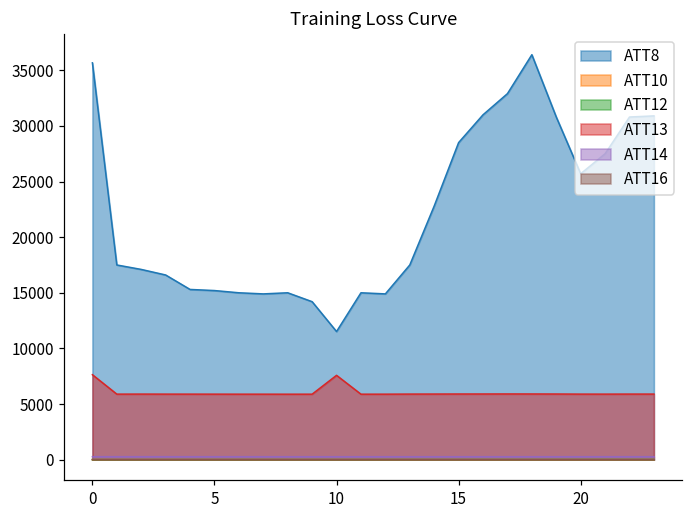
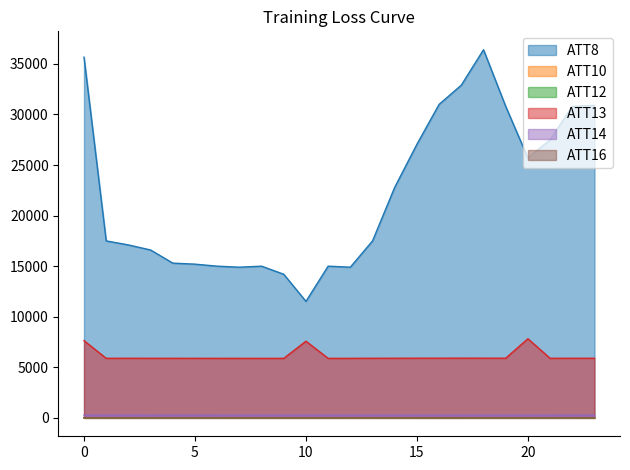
  {
    "ATT8": {
      "0": 35700,
      "5": 15200,
      "10": 11500,
-     "15": 28500
+     "15": 27100
    },
    "ATT16": {
      "0": 0,
      "5": 0,
      "10": 0,
      "15": 0,
      "20": 0
    },
    "ATT13": {
      "0": 7600,
      "5": 5900,
      "10": 7600,
      "15": 5900,
-     "20": 5900
+     "20": 7800
    },
    "ATT14": {
      "0": 300,
      "5": 300,
      "10": 300,
      "15": 300
    }
  }
